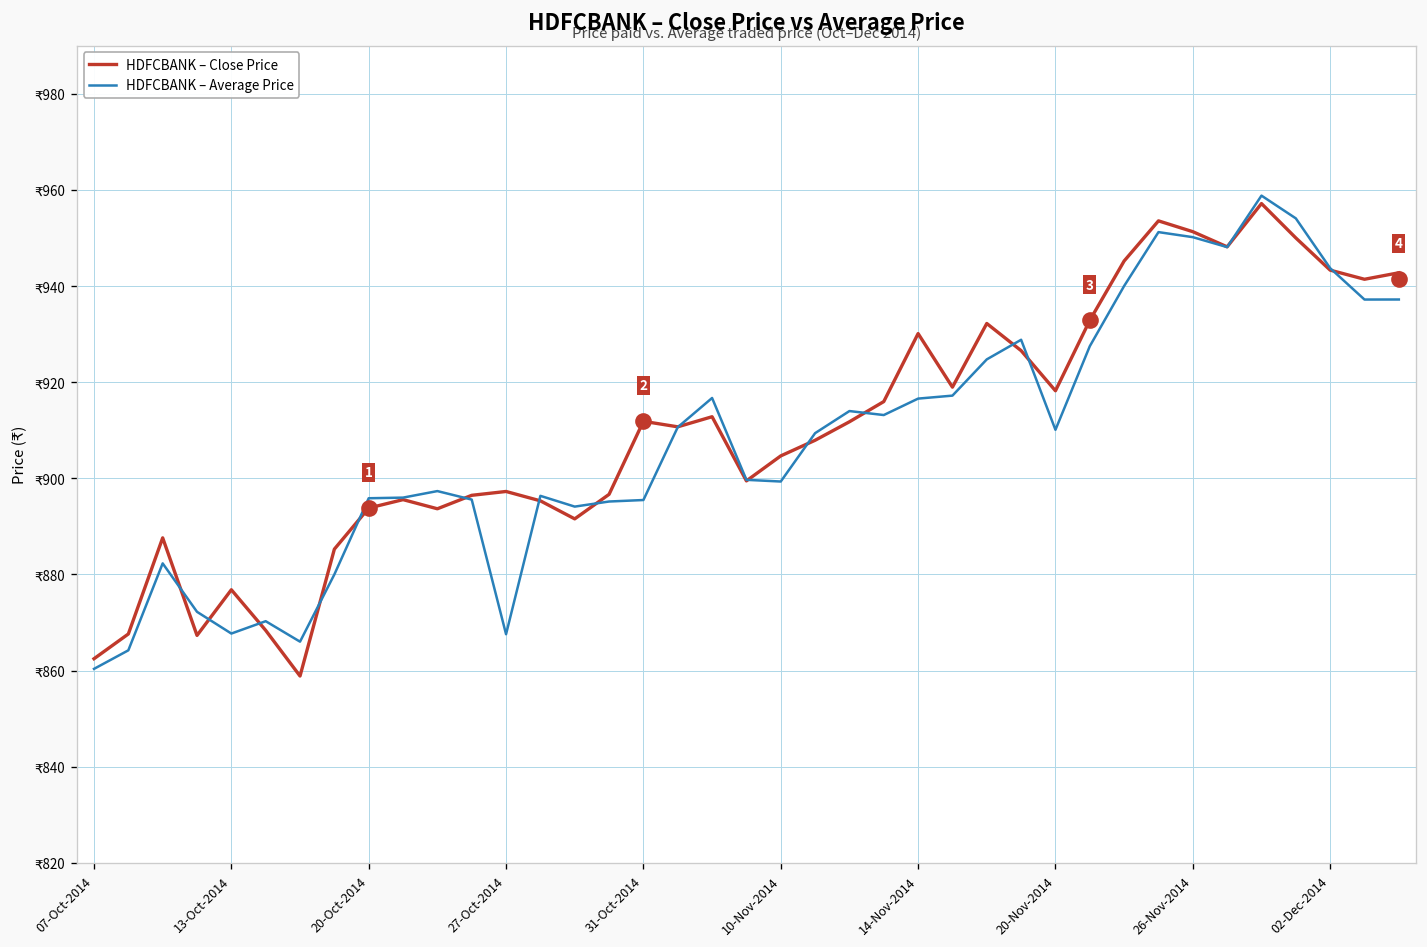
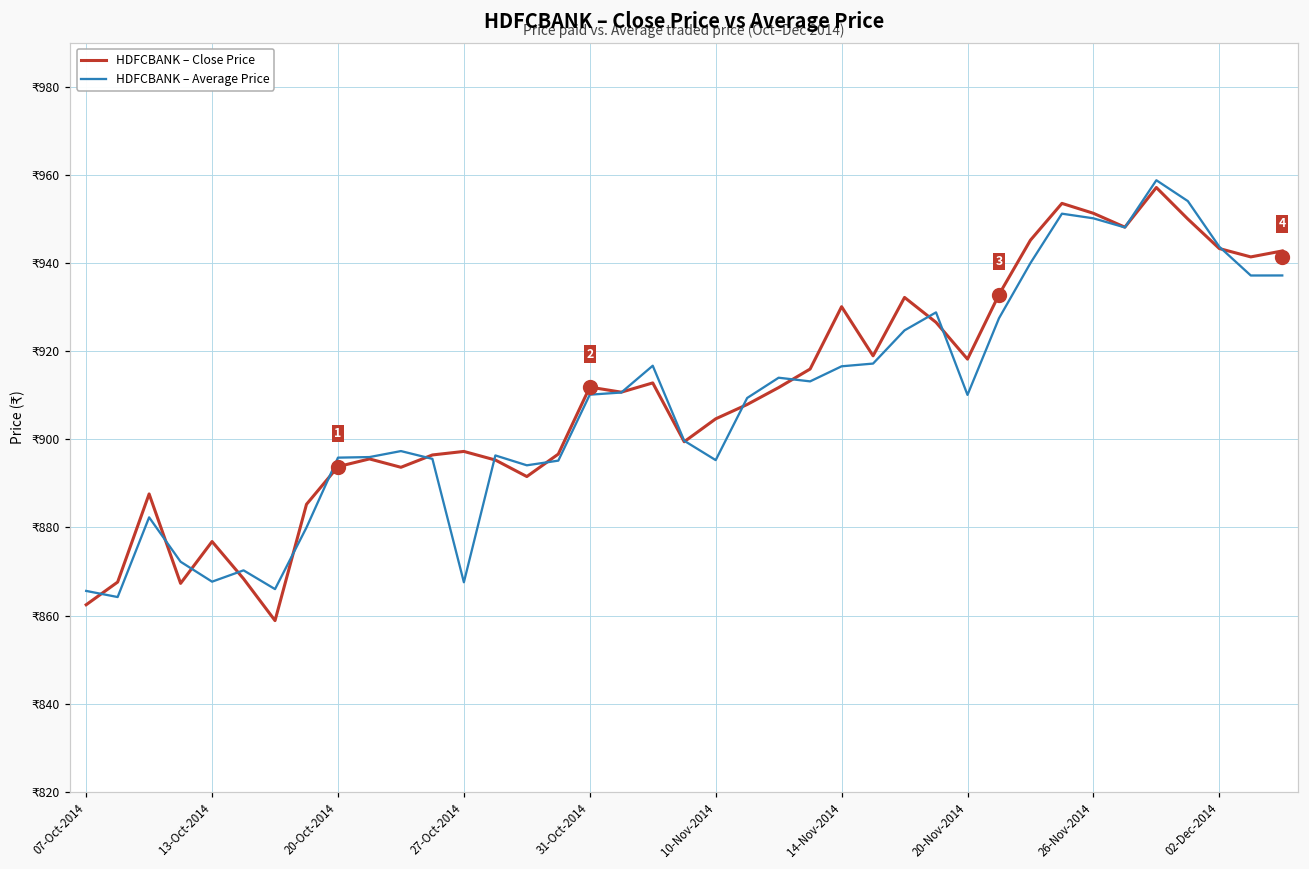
  {
    "HDFCBANK – Average Price": {
-     "07-Oct-2014": "₹860",
+     "07-Oct-2014": "₹866",
      "13-Oct-2014": "₹868",
      "27-Oct-2014": "₹868",
-     "31-Oct-2014": "₹895",
-     "10-Nov-2014": "₹899",
+     "31-Oct-2014": "₹910",
+     "10-Nov-2014": "₹895",
      "14-Nov-2014": "₹917",
      "20-Nov-2014": "₹910",
      "26-Nov-2014": "₹950"
    }
  }
